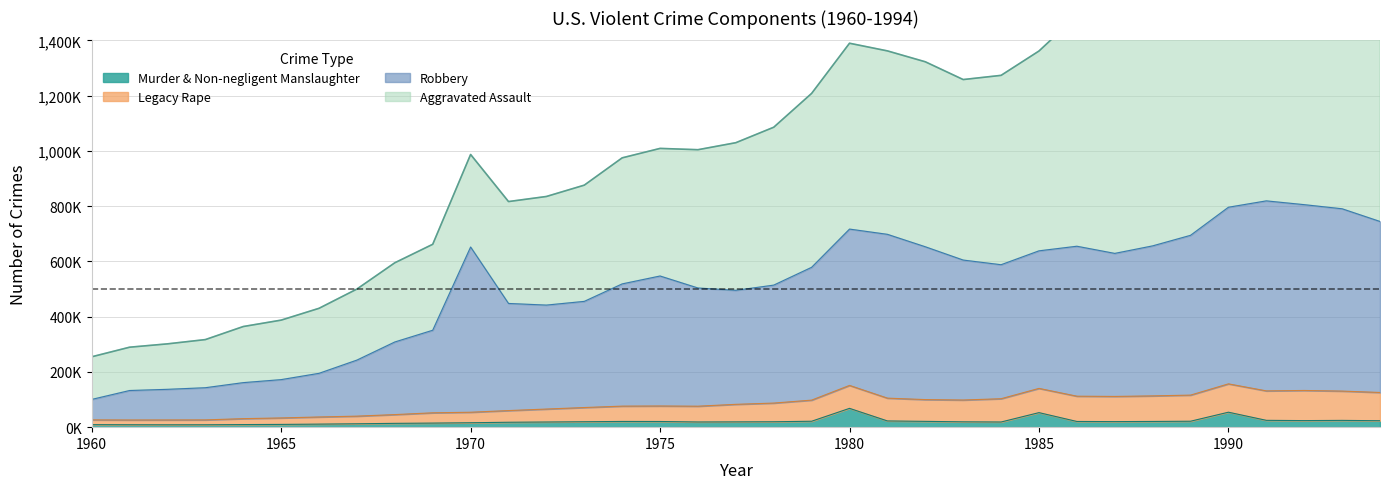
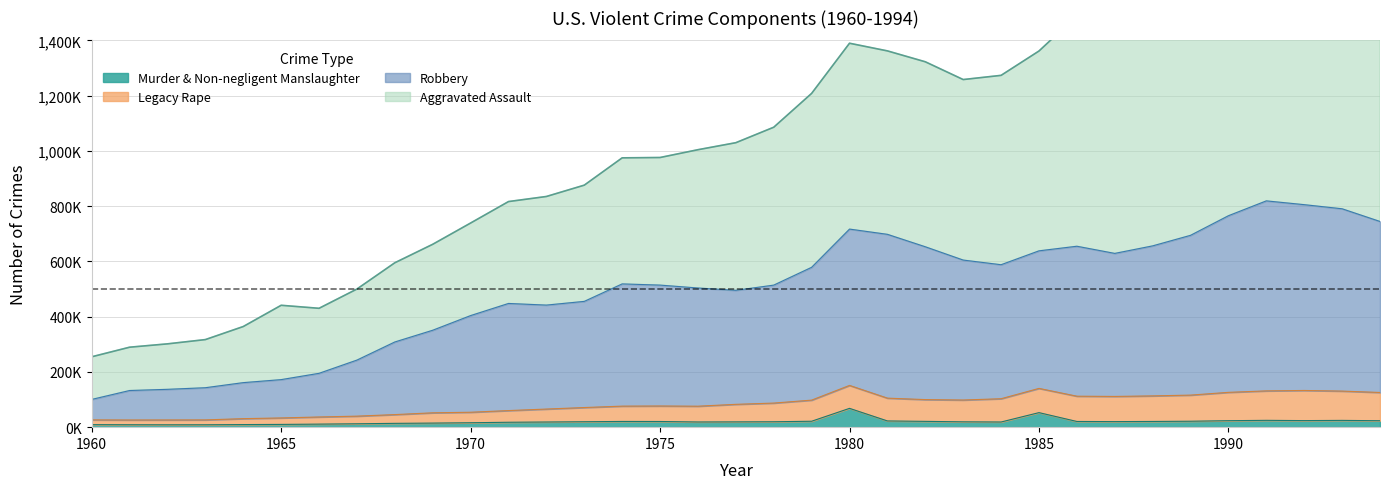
  {
    "Murder & Non-negligent Manslaughter": {
      "1960": "10,000",
      "1965": "10,000",
      "1970": "20,000",
      "1975": "20,000",
      "1980": "70,000",
      "1985": "50,000",
-     "1990": "50,000"
+     "1990": "20,000"
    },
    "Legacy Rape": {
      "1960": "20,000",
      "1965": "20,000",
      "1970": "40,000",
      "1975": "60,000",
      "1980": "80,000",
      "1985": "90,000",
      "1990": "100,000"
    },
    "Robbery": {
      "1960": "70,000",
      "1965": "140,000",
-     "1970": "600,000",
-     "1975": "470,000",
+     "1970": "350,000",
+     "1975": "440,000",
      "1980": "570,000",
      "1985": "500,000",
      "1990": "640,000"
    },
    "Aggravated Assault": {
      "1960": "150,000",
-     "1965": "220,000",
+     "1965": "270,000",
      "1970": "330,000",
      "1975": "460,000",
      "1980": "670,000",
      "1985": "720,000"
    }
  }
